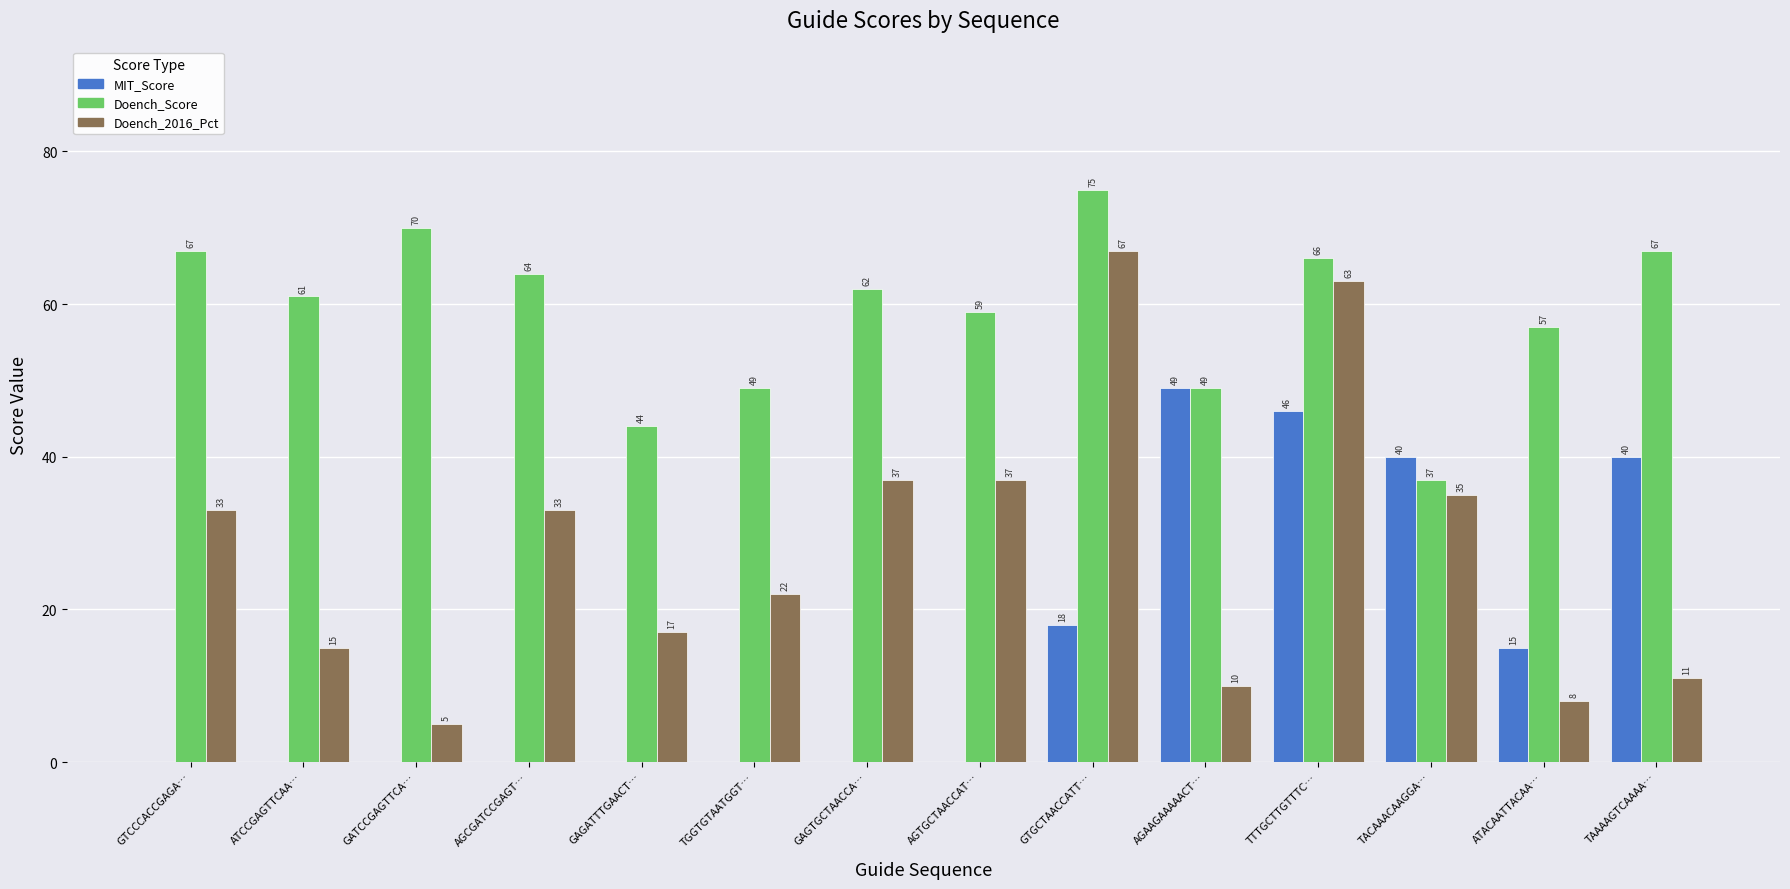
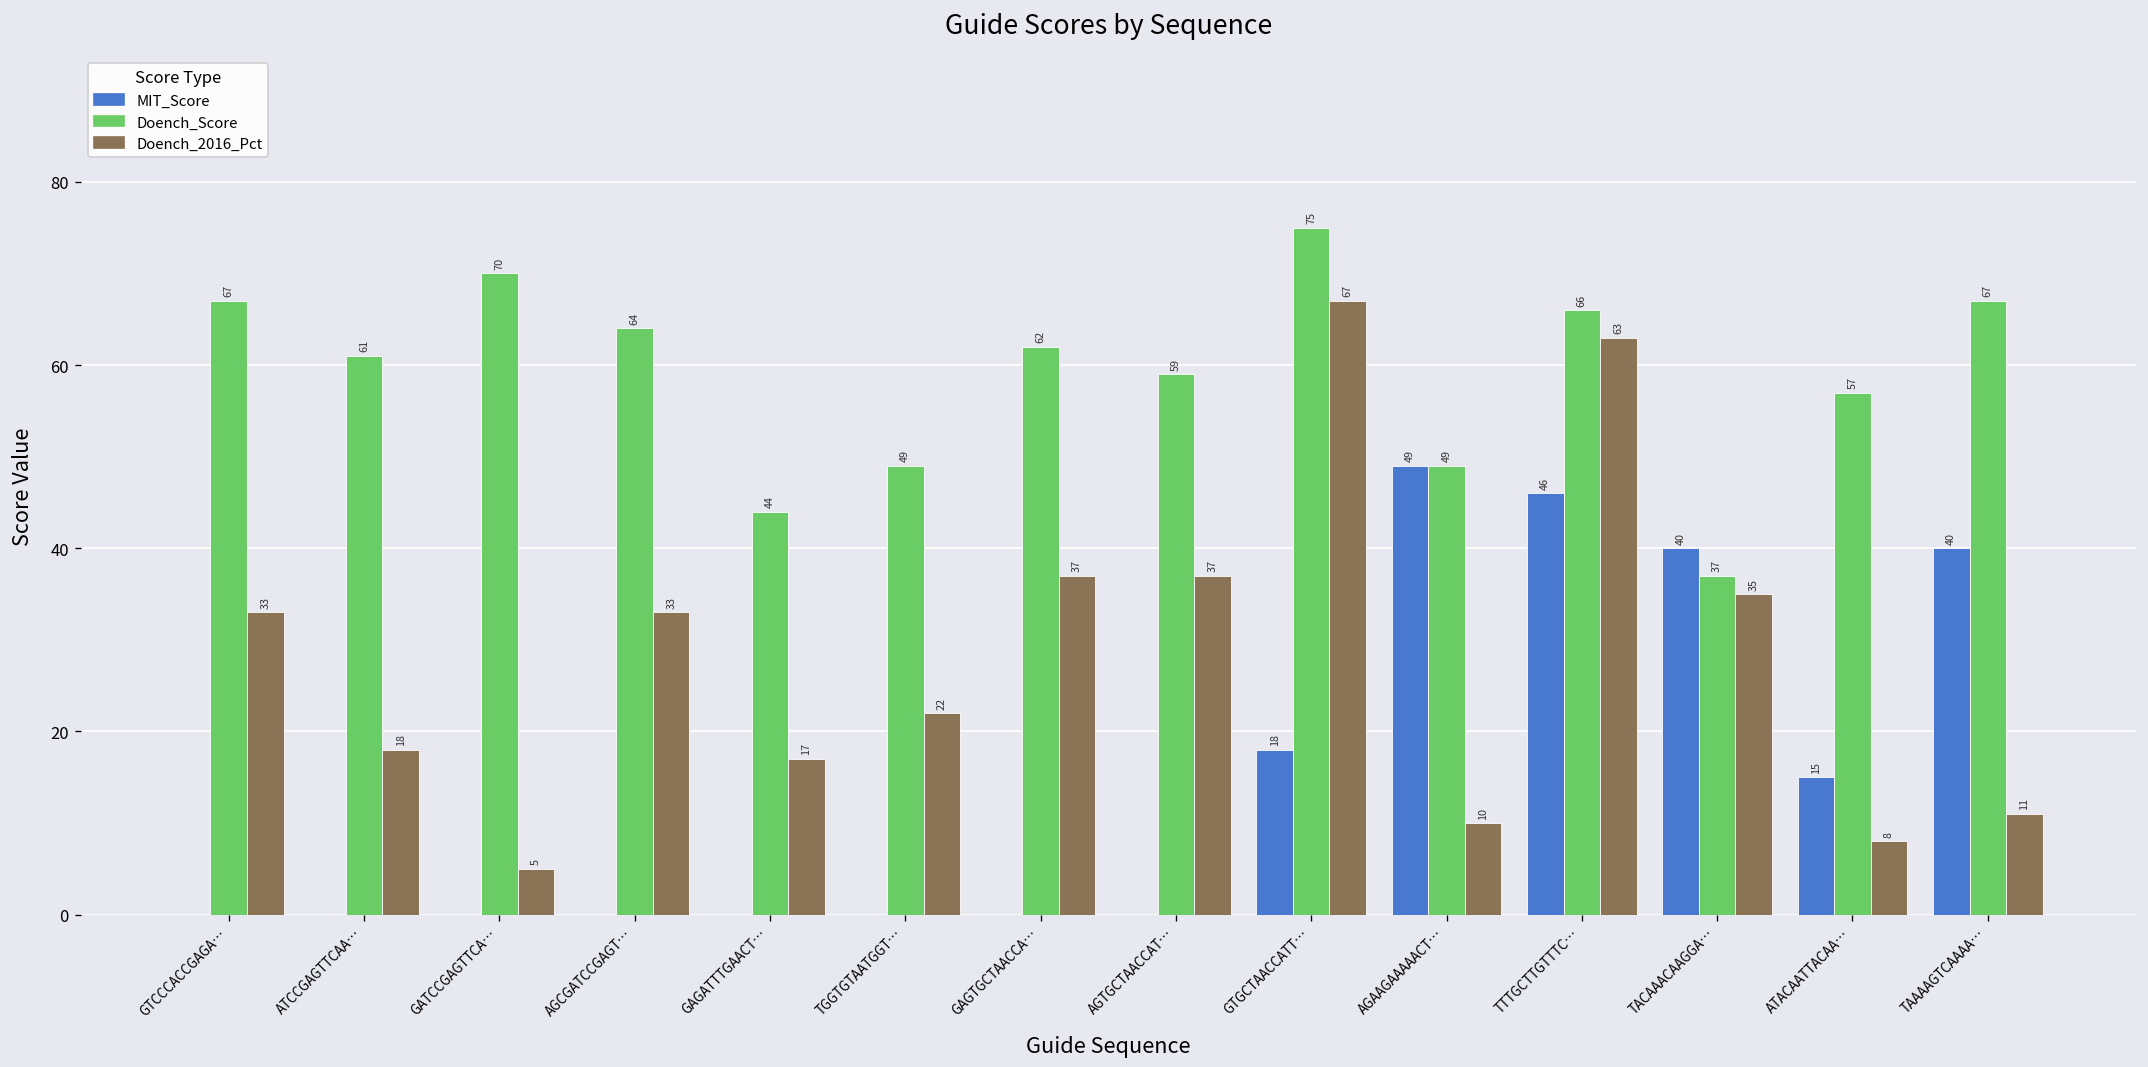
  {
    "MIT_Score": {
      "GTGCTAACCATT…": 18,
      "AGAAGAAAAACT…": 49,
      "TTTGCTTGTTTC…": 46,
      "TACAAACAAGGA…": 40,
      "ATACAATTACAA…": 15,
      "TAAAAGTCAAAA…": 40
    },
    "Doench_Score": {
      "GTCCCACCGAGA…": 67,
      "ATCCGAGTTCAA…": 61,
      "GATCCGAGTTCA…": 70,
      "AGCGATCCGAGT…": 64,
      "GAGATTTGAACT…": 44,
      "TGGTGTAATGGT…": 49,
      "GAGTGCTAACCA…": 62,
      "AGTGCTAACCAT…": 59,
      "GTGCTAACCATT…": 75,
      "AGAAGAAAAACT…": 49,
      "TTTGCTTGTTTC…": 66,
      "TACAAACAAGGA…": 37,
      "ATACAATTACAA…": 57,
      "TAAAAGTCAAAA…": 67
    },
    "Doench_2016_Pct": {
      "GTCCCACCGAGA…": 33,
-     "ATCCGAGTTCAA…": 15,
+     "ATCCGAGTTCAA…": 18,
      "GATCCGAGTTCA…": 5,
      "AGCGATCCGAGT…": 33,
      "GAGATTTGAACT…": 17,
      "TGGTGTAATGGT…": 22,
      "GAGTGCTAACCA…": 37,
      "AGTGCTAACCAT…": 37,
      "GTGCTAACCATT…": 67,
      "AGAAGAAAAACT…": 10,
      "TTTGCTTGTTTC…": 63,
      "TACAAACAAGGA…": 35,
      "ATACAATTACAA…": 8,
      "TAAAAGTCAAAA…": 11
    }
  }
